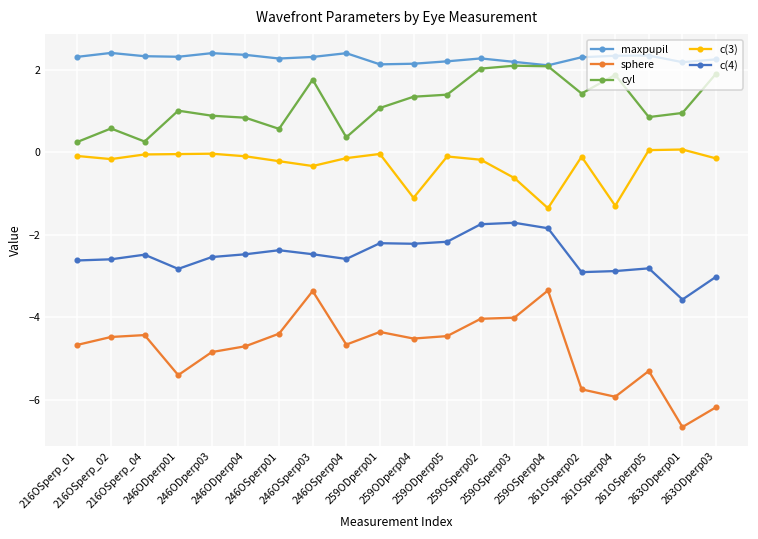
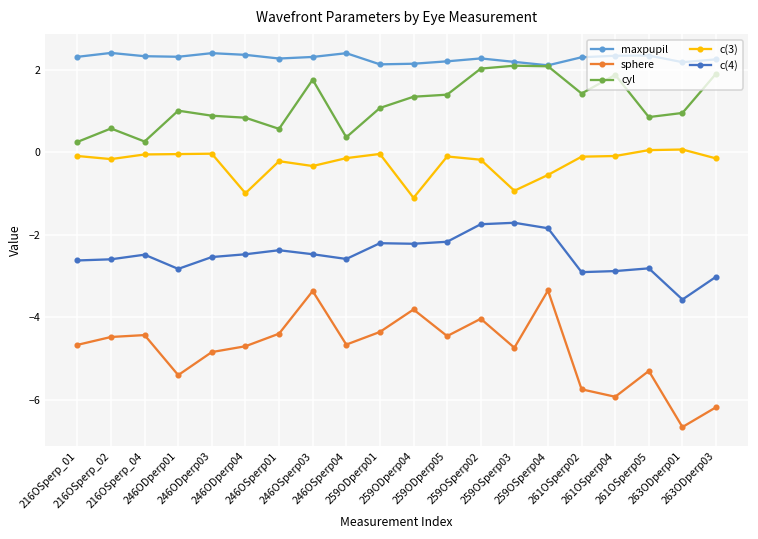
  {
    "sphere": {
      "216OSperp_01": -4.7,
      "216OSperp_02": -4.5,
      "216OSperp_04": -4.4,
      "246ODperp01": -5.4,
      "246ODperp03": -4.8,
      "246ODperp04": -4.7,
      "246OSperp01": -4.4,
      "246OSperp03": -3.4,
      "246OSperp04": -4.7,
      "259ODperp01": -4.4,
-     "259ODperp04": -4.5,
+     "259ODperp04": -3.8,
      "259ODperp05": -4.5,
      "259OSperp02": -4.0,
-     "259OSperp03": -4.0,
+     "259OSperp03": -4.7,
      "259OSperp04": -3.4,
      "261OSperp02": -5.7,
      "261OSperp04": -5.9,
      "261OSperp05": -5.3,
      "263ODperp01": -6.7,
      "263ODperp03": -6.2
    },
    "cyl": {
      "216OSperp_01": 0.2,
      "216OSperp_02": 0.6,
      "216OSperp_04": 0.3,
      "246ODperp01": 1.0,
      "246ODperp03": 0.9,
      "246ODperp04": 0.8,
      "246OSperp01": 0.6,
      "246OSperp03": 1.8,
      "246OSperp04": 0.4,
      "259ODperp01": 1.1,
      "259ODperp04": 1.3,
      "259ODperp05": 1.4,
      "259OSperp02": 2.0,
      "259OSperp03": 2.1,
      "261OSperp02": 1.4,
      "261OSperp05": 0.8,
      "263ODperp01": 0.9
    },
    "c(3)": {
      "216OSperp_01": -0.1,
      "216OSperp_02": -0.2,
      "216OSperp_04": -0.1,
      "246ODperp01": 0.0,
      "246ODperp03": 0.0,
-     "246ODperp04": -0.1,
+     "246ODperp04": -1.0,
      "246OSperp01": -0.2,
      "246OSperp03": -0.3,
      "246OSperp04": -0.1,
      "259ODperp01": 0.0,
      "259ODperp04": -1.1,
      "259ODperp05": -0.1,
      "259OSperp02": -0.2,
-     "259OSperp03": -0.6,
-     "259OSperp04": -1.4,
+     "259OSperp03": -0.9,
+     "259OSperp04": -0.6,
      "261OSperp02": -0.1,
-     "261OSperp04": -1.3,
+     "261OSperp04": -0.1,
      "261OSperp05": 0.0,
      "263ODperp01": 0.1,
      "263ODperp03": -0.2
    }
  }
